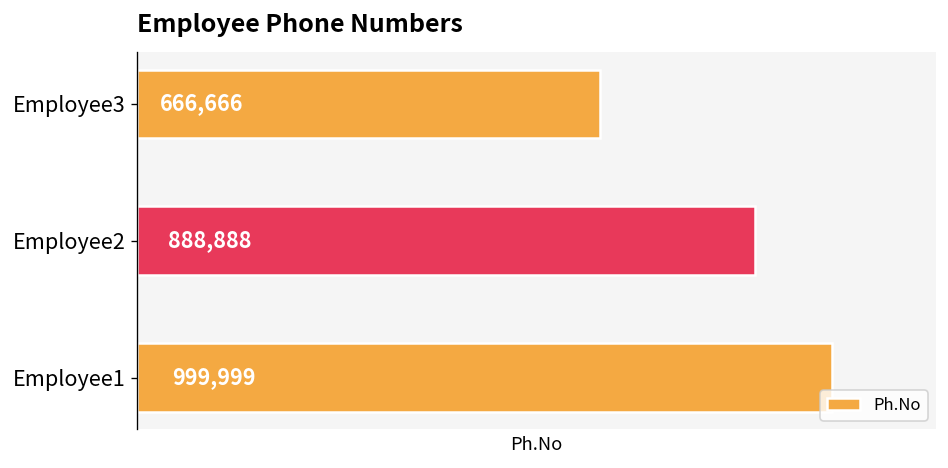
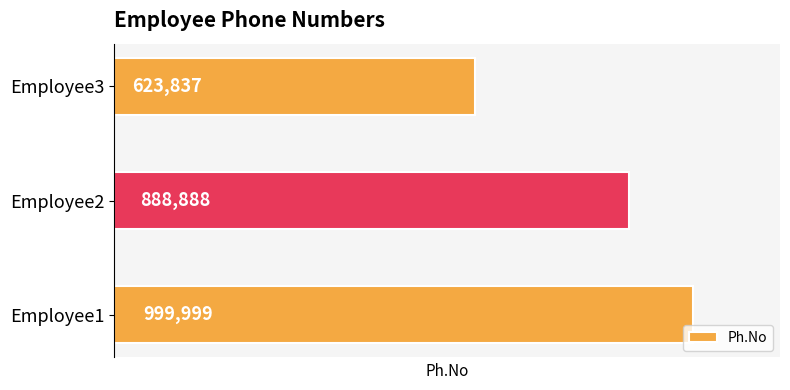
  {
-   "Employee3": "666,666",
+   "Employee3": "623,837",
    "Employee2": "888,888",
    "Employee1": "999,999"
  }
